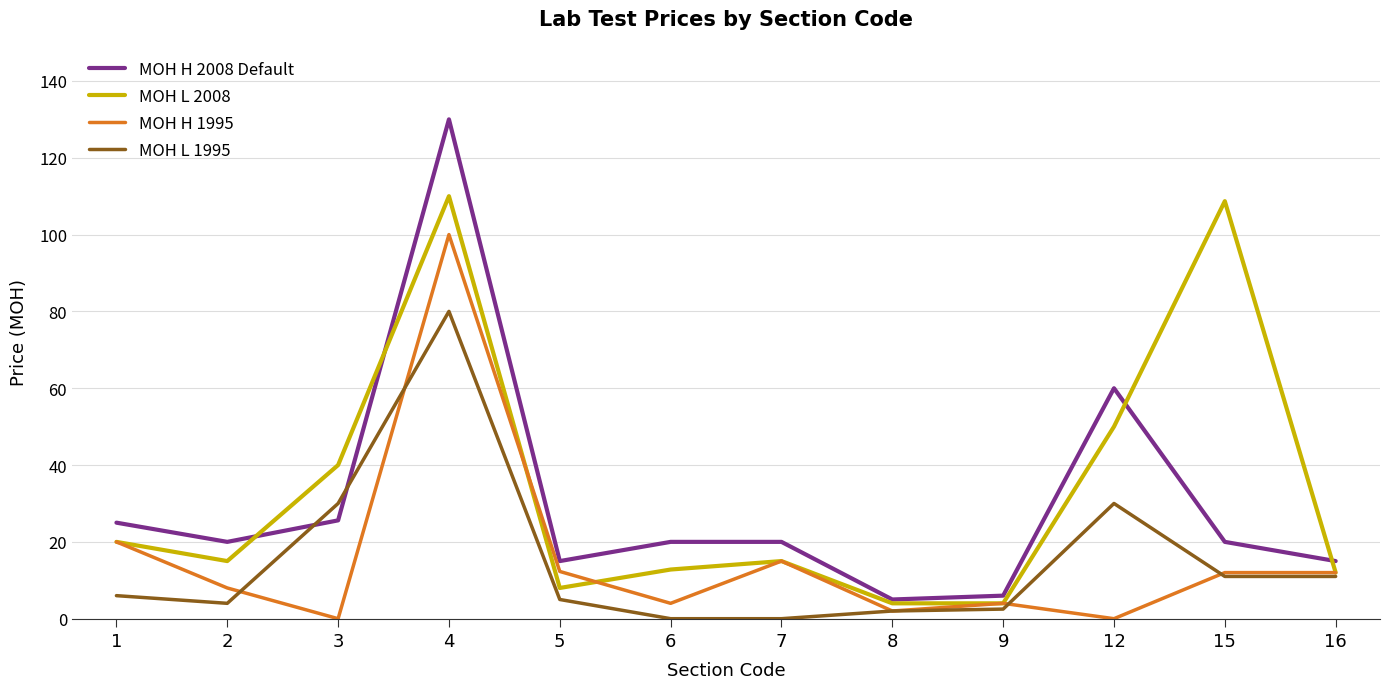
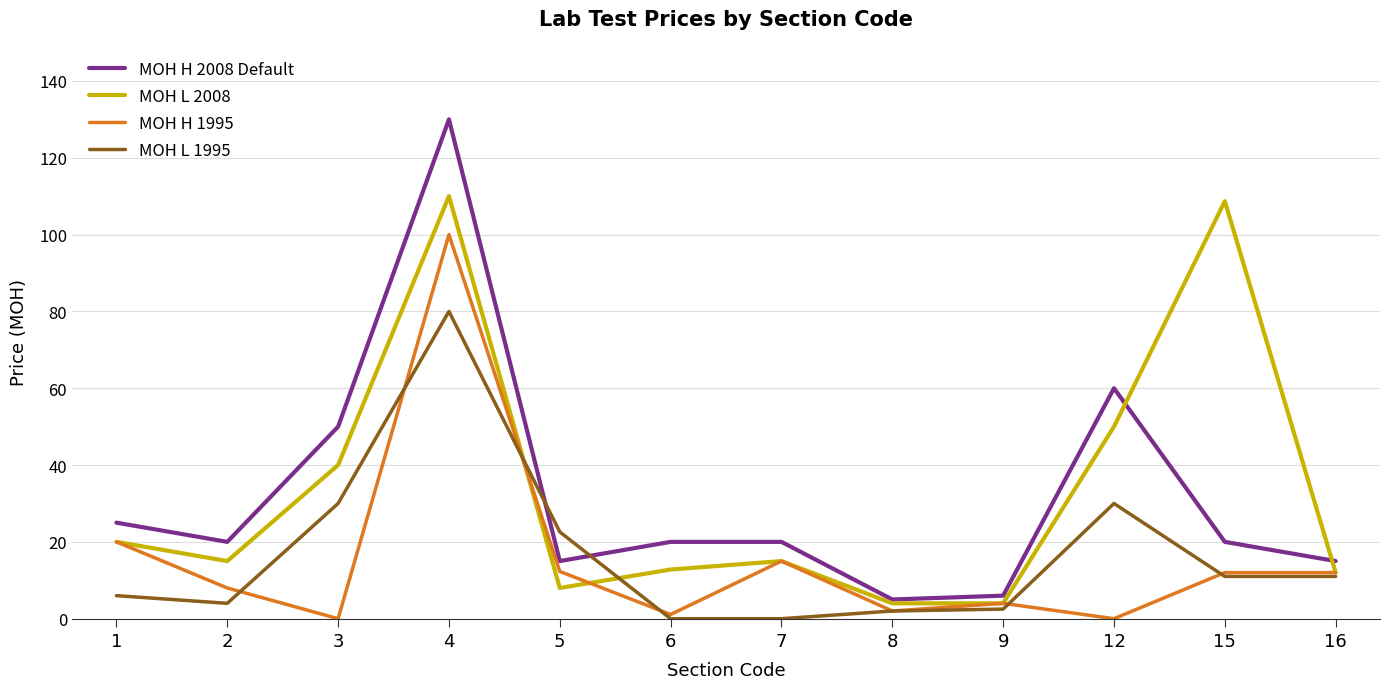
  {
    "MOH H 2008 Default": {
      "1": 25,
      "2": 20,
-     "3": 26,
+     "3": 50,
      "4": 130,
      "5": 15,
      "6": 20,
      "7": 20,
      "8": 5,
      "9": 6,
      "12": 60,
      "15": 20,
      "16": 15
    },
    "MOH L 2008": {
      "2": 15,
      "3": 40,
      "4": 110,
      "5": 8,
      "6": 13,
      "8": 4,
      "12": 50,
      "15": 109
    },
    "MOH H 1995": {
      "2": 8,
      "3": 0,
      "4": 100,
      "5": 12,
-     "6": 4,
+     "6": 1,
      "12": 0,
      "15": 12
    },
    "MOH L 1995": {
      "1": 6,
      "2": 4,
      "3": 30,
      "4": 80,
-     "5": 5,
+     "5": 23,
      "6": 0,
      "7": 0,
      "9": 3,
      "12": 30,
      "15": 11,
      "16": 11
    }
  }
